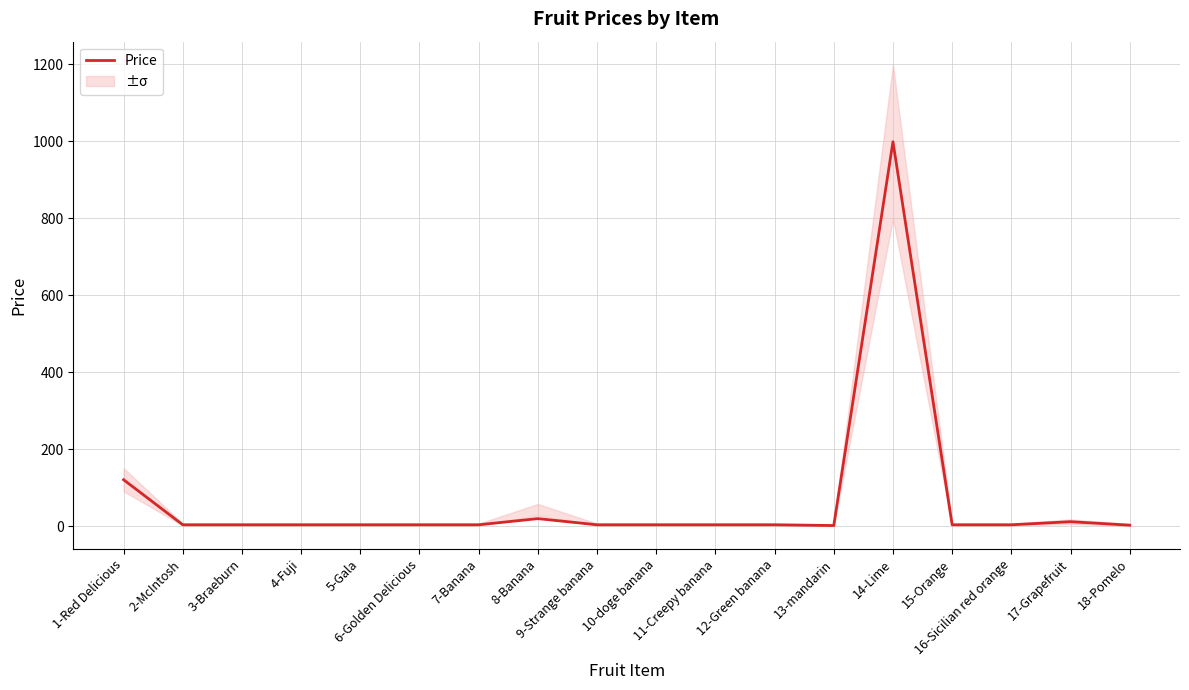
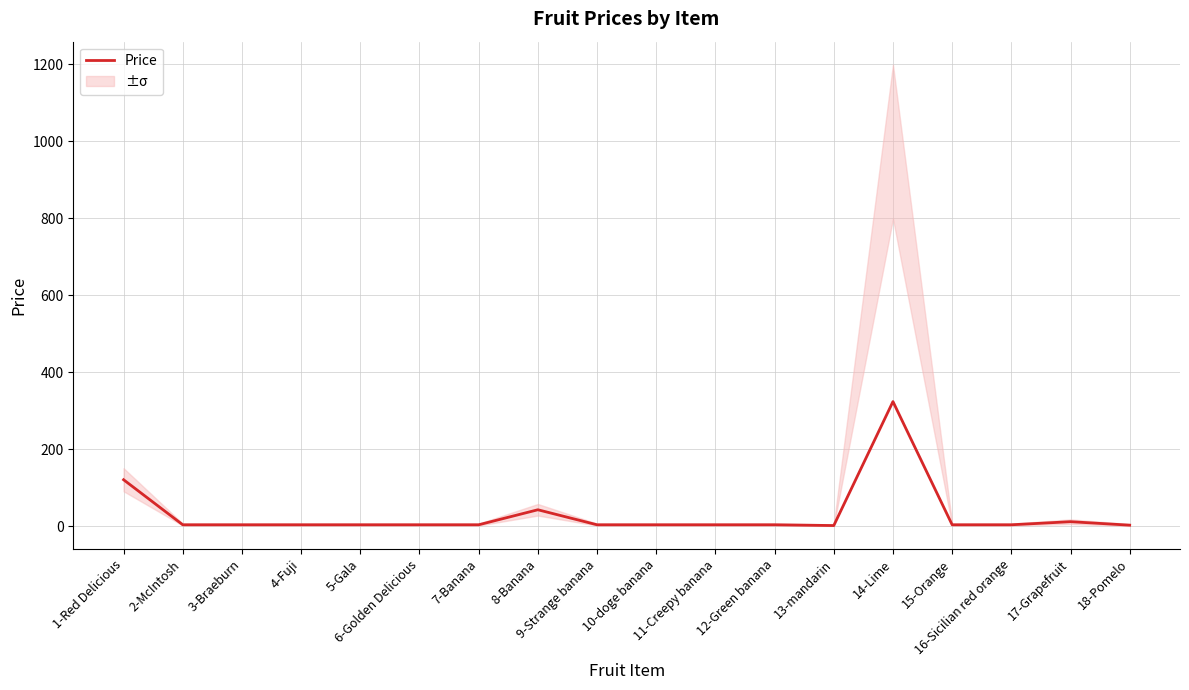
  {
    "Price": {
      "1-Red Delicious": 120,
-     "8-Banana": 20,
-     "14-Lime": 1000
+     "8-Banana": 40,
+     "14-Lime": 320
    }
  }
